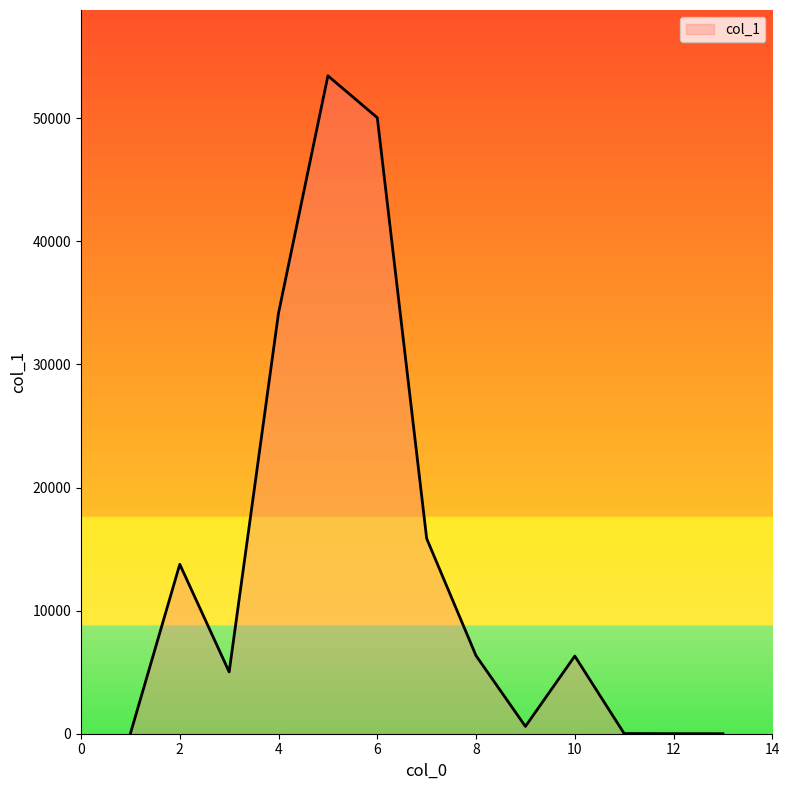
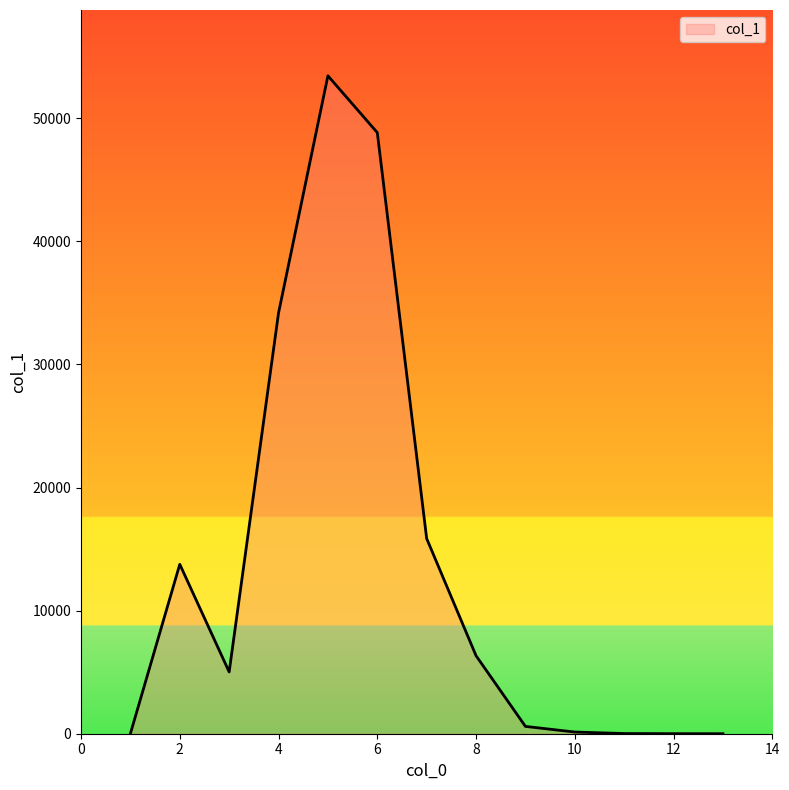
  {
    "2": 13800,
    "4": 34200,
-   "6": 50000,
+   "6": 48800,
    "8": 6300,
-   "10": 6300,
+   "10": 100,
    "12": 0
  }
